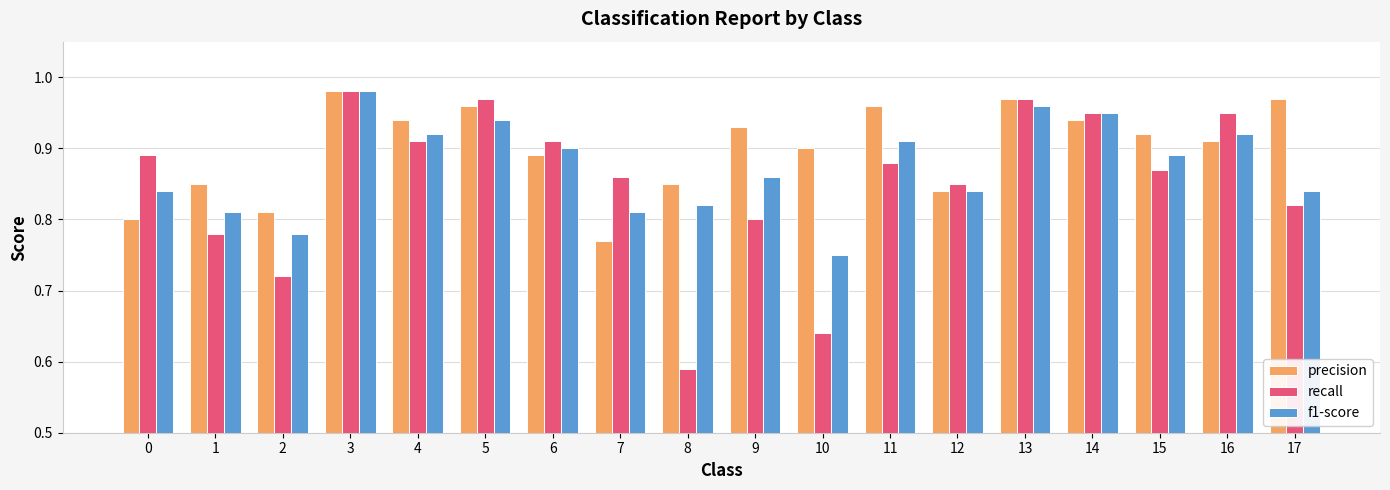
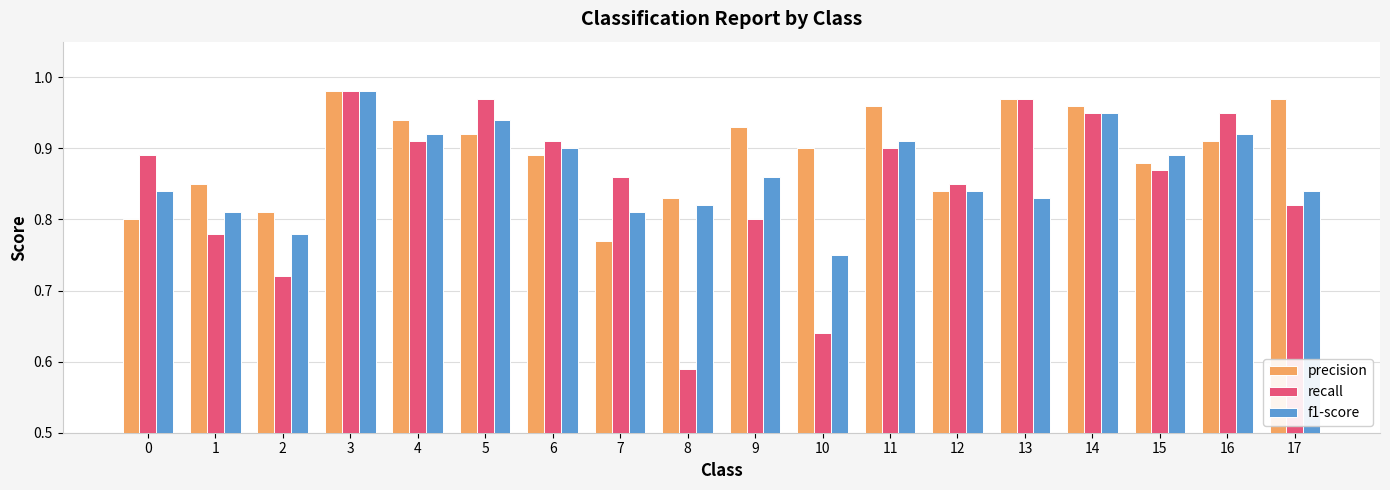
  {
    "precision": {
      "0": 0.80,
      "1": 0.85,
      "2": 0.81,
      "3": 0.98,
      "4": 0.94,
-     "5": 0.96,
+     "5": 0.92,
      "6": 0.89,
      "7": 0.77,
-     "8": 0.85,
+     "8": 0.83,
      "9": 0.93,
      "10": 0.90,
      "11": 0.96,
      "12": 0.84,
      "13": 0.97,
-     "14": 0.94,
-     "15": 0.92,
+     "14": 0.96,
+     "15": 0.88,
      "16": 0.91,
      "17": 0.97
    },
    "recall": {
      "0": 0.89,
      "1": 0.78,
      "2": 0.72,
      "3": 0.98,
      "4": 0.91,
      "5": 0.97,
      "6": 0.91,
      "7": 0.86,
      "8": 0.59,
      "9": 0.80,
      "10": 0.64,
-     "11": 0.88,
+     "11": 0.90,
      "12": 0.85,
      "13": 0.97,
      "14": 0.95,
      "15": 0.87,
      "16": 0.95,
      "17": 0.82
    },
    "f1-score": {
      "0": 0.84,
      "1": 0.81,
      "2": 0.78,
      "3": 0.98,
      "4": 0.92,
      "5": 0.94,
      "6": 0.90,
      "7": 0.81,
      "8": 0.82,
      "9": 0.86,
      "10": 0.75,
      "11": 0.91,
      "12": 0.84,
-     "13": 0.96,
+     "13": 0.83,
      "14": 0.95,
      "15": 0.89,
      "16": 0.92,
      "17": 0.84
    }
  }
